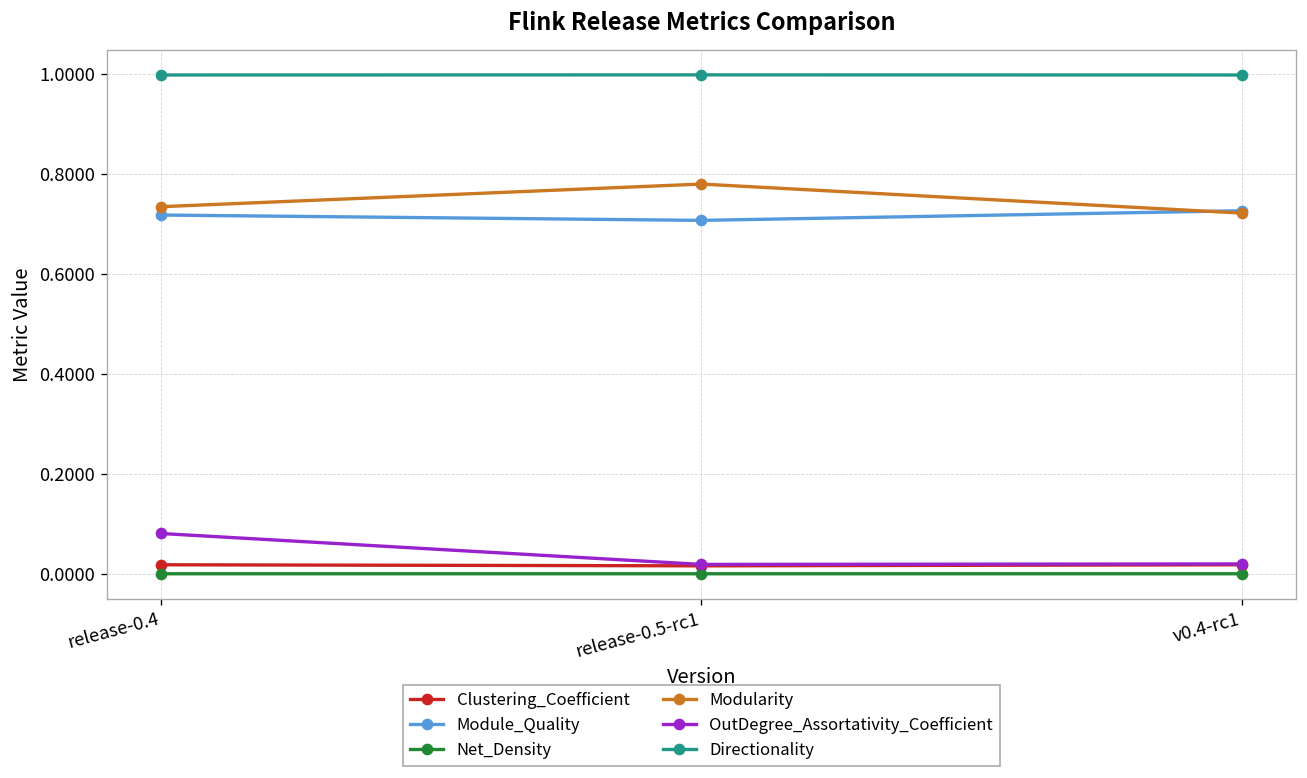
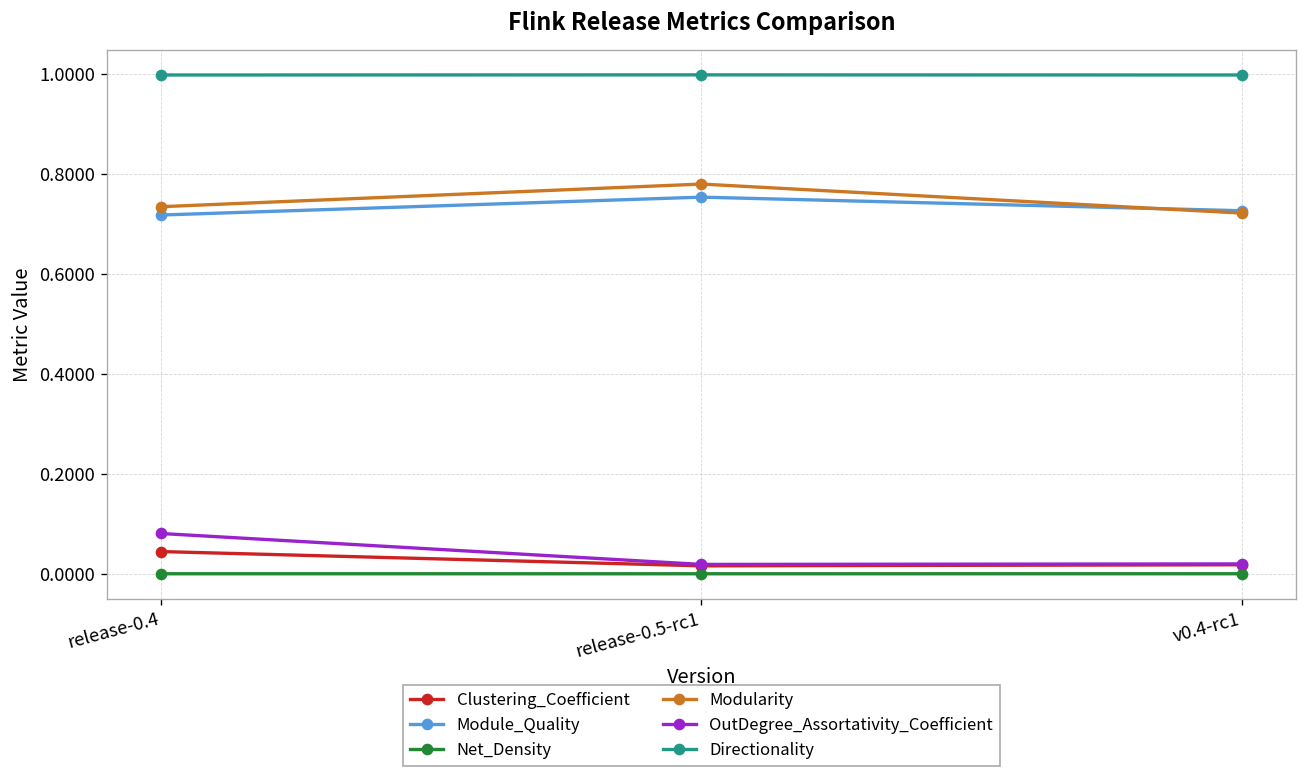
  {
    "Clustering_Coefficient": {
-     "release-0.4": 0.02
+     "release-0.4": 0.04
    },
    "Module_Quality": {
      "release-0.4": 0.72,
-     "release-0.5-rc1": 0.71
+     "release-0.5-rc1": 0.75
    },
    "Net_Density": {
      "release-0.4": 0.00,
      "release-0.5-rc1": 0.00,
      "v0.4-rc1": 0.00
    },
    "Modularity": {
      "release-0.4": 0.73,
      "release-0.5-rc1": 0.78
    },
    "OutDegree_Assortativity_Coefficient": {
      "release-0.4": 0.08
    },
    "Directionality": {
      "release-0.4": 1.00,
      "release-0.5-rc1": 1.00,
      "v0.4-rc1": 1.00
    }
  }
